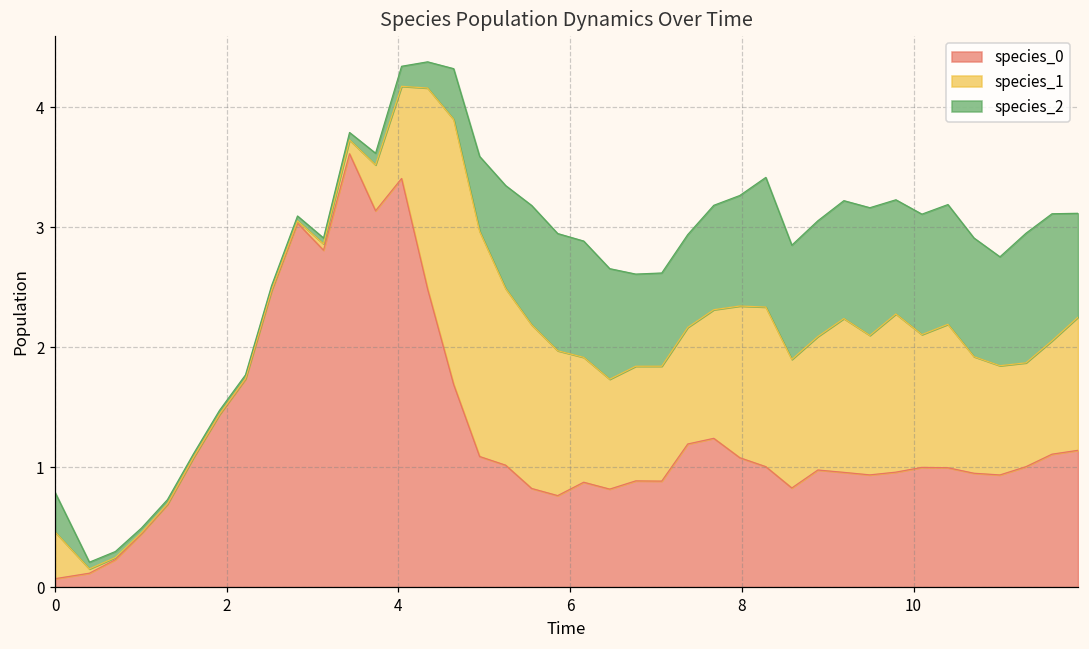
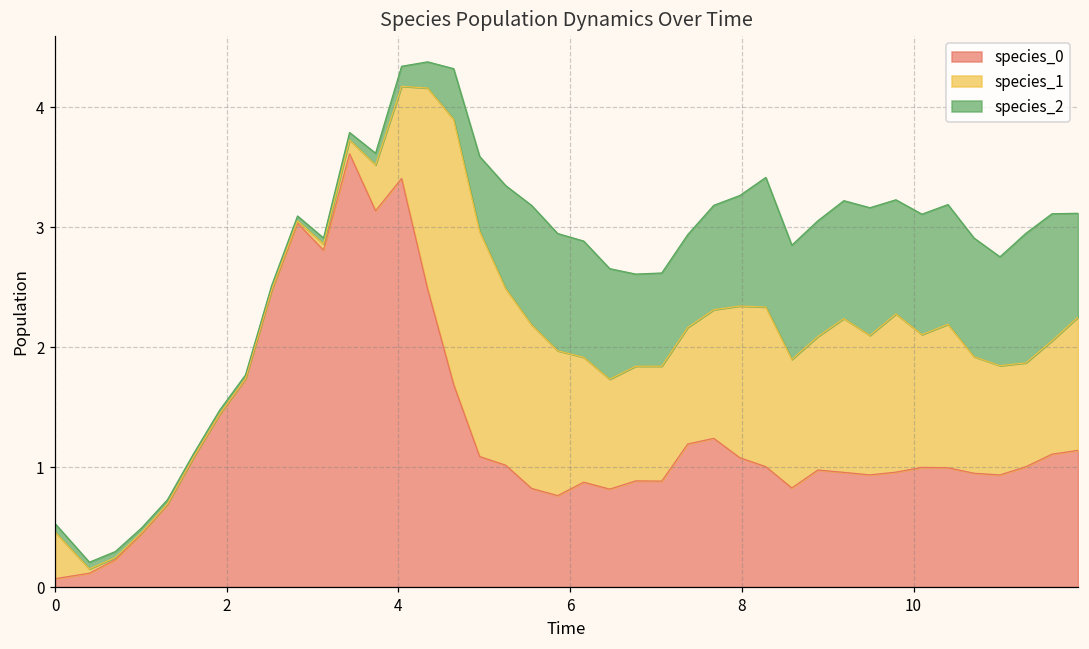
  {
    "species_0": {
      "0": 0.07
    },
    "species_1": {
      "0": 0.39
    },
    "species_2": {
-     "0": 0.33
+     "0": 0.07
    }
  }
